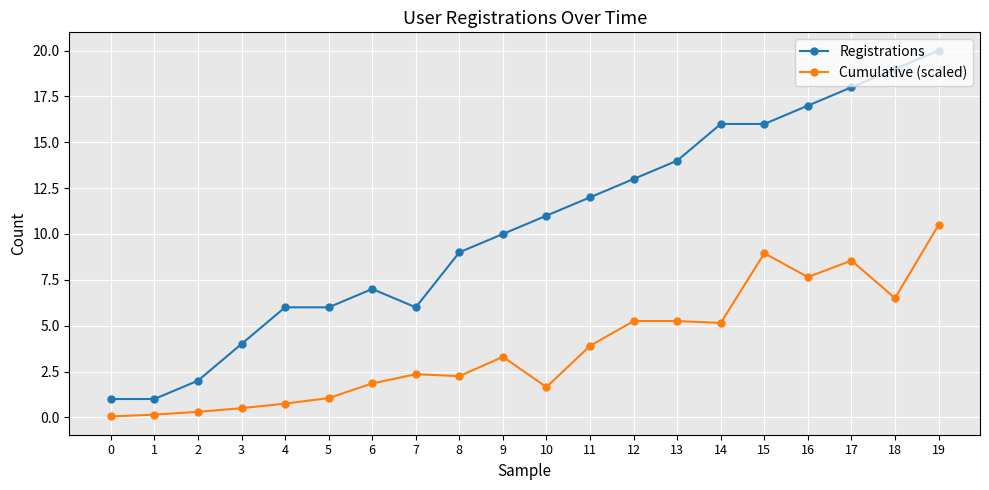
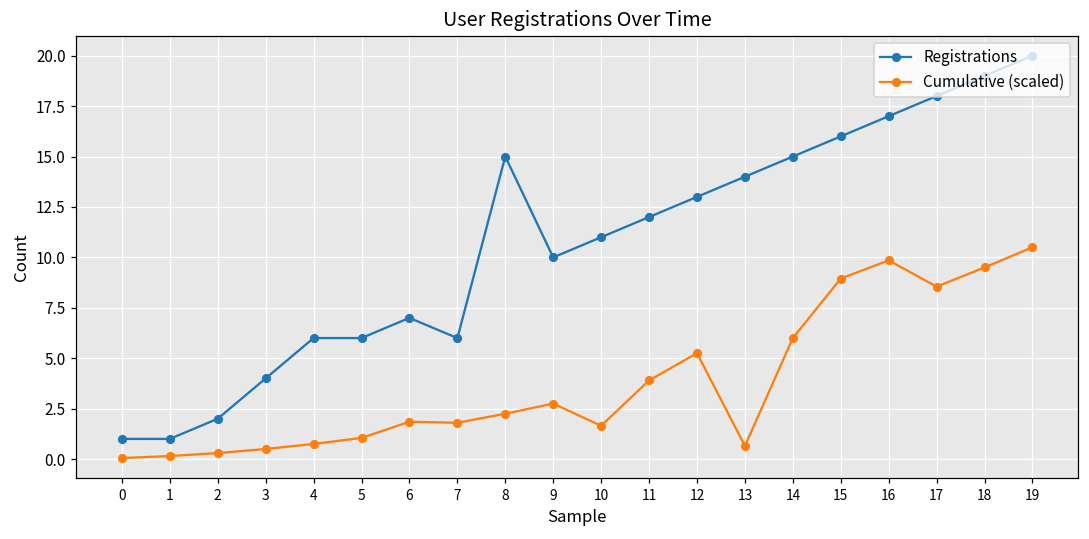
  {
    "Registrations": {
      "0": 1,
      "1": 1,
      "2": 2,
      "3": 4,
      "4": 6,
      "5": 6,
      "6": 7,
      "7": 6,
-     "8": 9,
+     "8": 15,
      "9": 10,
      "10": 11,
      "11": 12,
      "12": 13,
      "13": 14,
-     "14": 16,
+     "14": 15,
      "15": 16,
      "16": 17,
      "17": 18
    },
    "Cumulative (scaled)": {
      "0": 0.1,
      "1": 0.2,
      "2": 0.3,
      "3": 0.5,
      "4": 0.8,
      "5": 1.1,
      "6": 1.9,
-     "7": 2.4,
+     "7": 1.8,
      "8": 2.3,
-     "9": 3.3,
+     "9": 2.8,
      "10": 1.7,
      "11": 3.9,
      "12": 5.3,
-     "13": 5.3,
-     "14": 5.2,
+     "13": 0.7,
+     "14": 6.0,
      "15": 9.0,
-     "16": 7.7,
+     "16": 9.9,
      "17": 8.6,
-     "18": 6.5,
+     "18": 9.5,
      "19": 10.5
    }
  }
